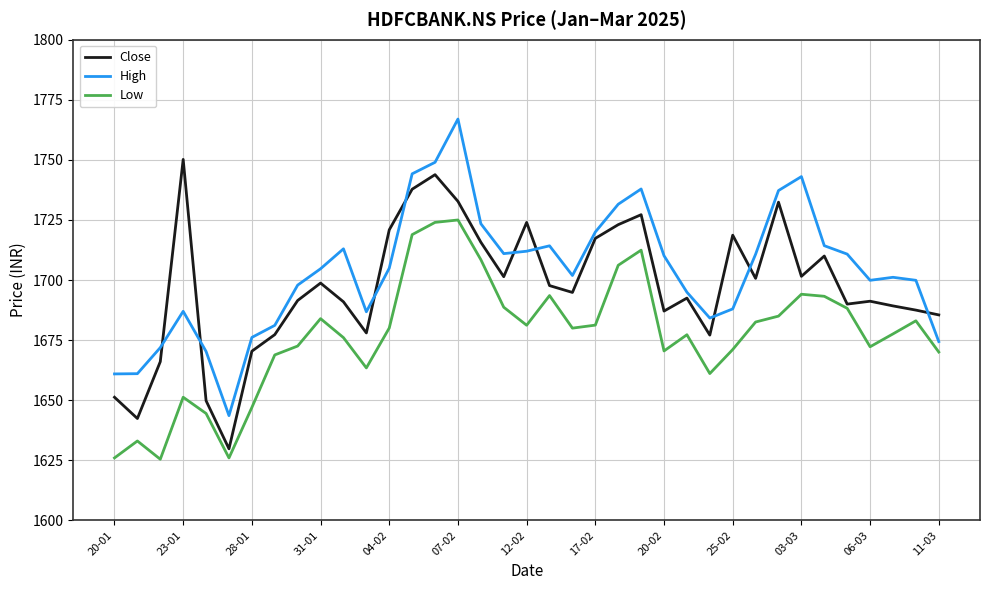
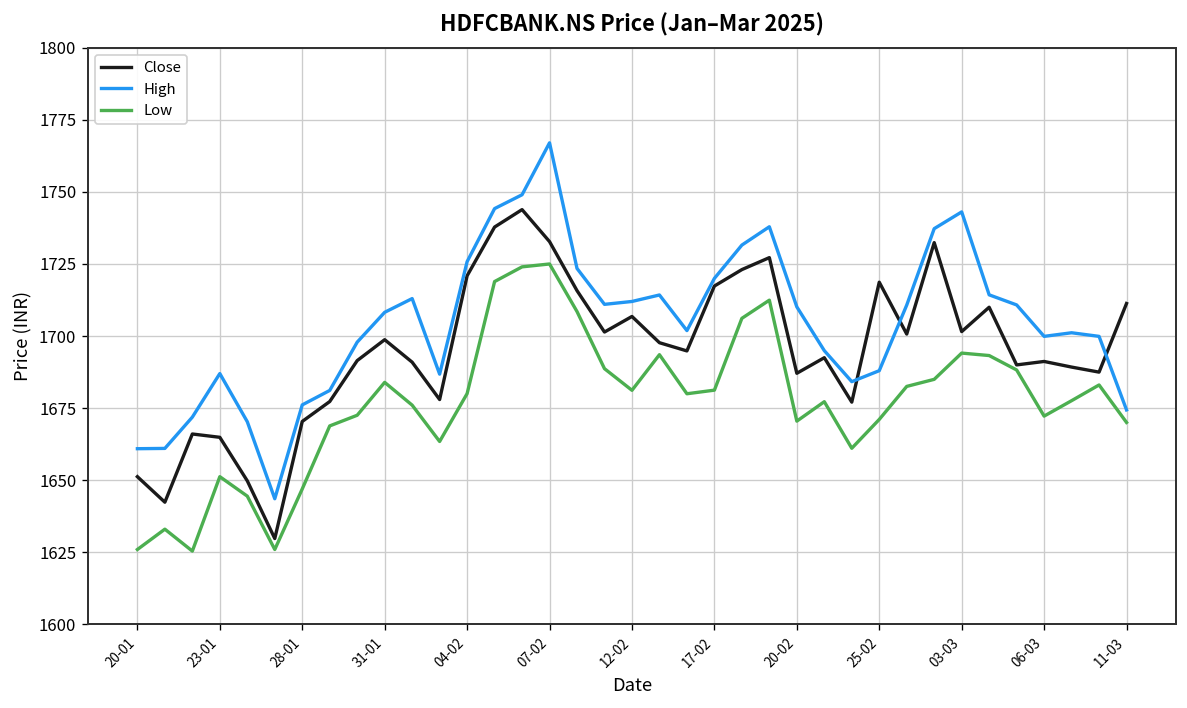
  {
    "Close": {
      "20-01": 1651,
-     "23-01": 1750,
+     "23-01": 1665,
      "28-01": 1670,
      "31-01": 1699,
      "04-02": 1721,
      "07-02": 1733,
-     "12-02": 1724,
+     "12-02": 1707,
      "17-02": 1717,
      "20-02": 1687,
      "25-02": 1719,
      "03-03": 1702,
      "06-03": 1691,
-     "11-03": 1686
+     "11-03": 1711
    },
    "High": {
      "20-01": 1661,
      "23-01": 1687,
      "28-01": 1676,
-     "31-01": 1705,
-     "04-02": 1705,
+     "31-01": 1708,
+     "04-02": 1726,
      "07-02": 1767,
      "12-02": 1712,
      "17-02": 1720,
      "20-02": 1710,
      "25-02": 1688,
      "03-03": 1743,
      "06-03": 1700,
      "11-03": 1674
    },
    "Low": {
      "20-01": 1626,
      "23-01": 1651,
      "28-01": 1647,
      "31-01": 1684,
      "04-02": 1680,
      "07-02": 1725,
      "12-02": 1681,
      "17-02": 1681,
      "20-02": 1671,
      "25-02": 1671,
      "03-03": 1694,
      "06-03": 1672,
      "11-03": 1670
    }
  }
